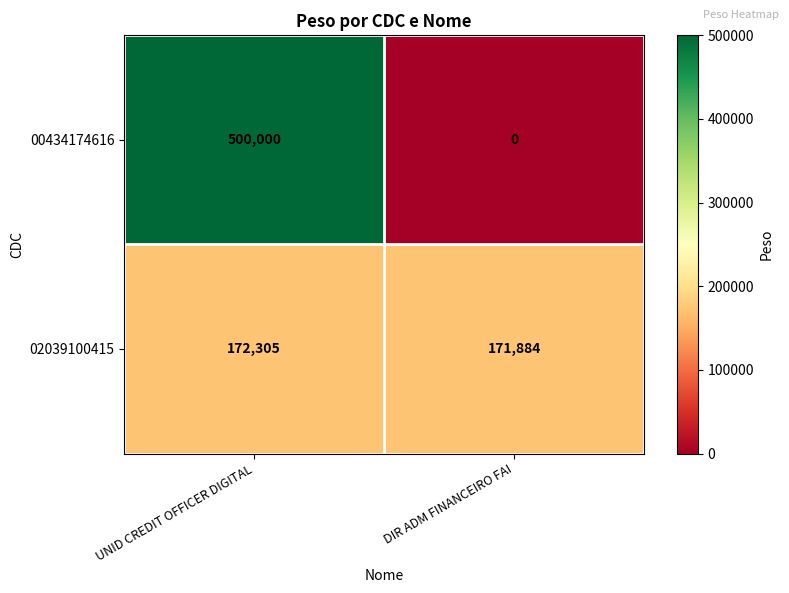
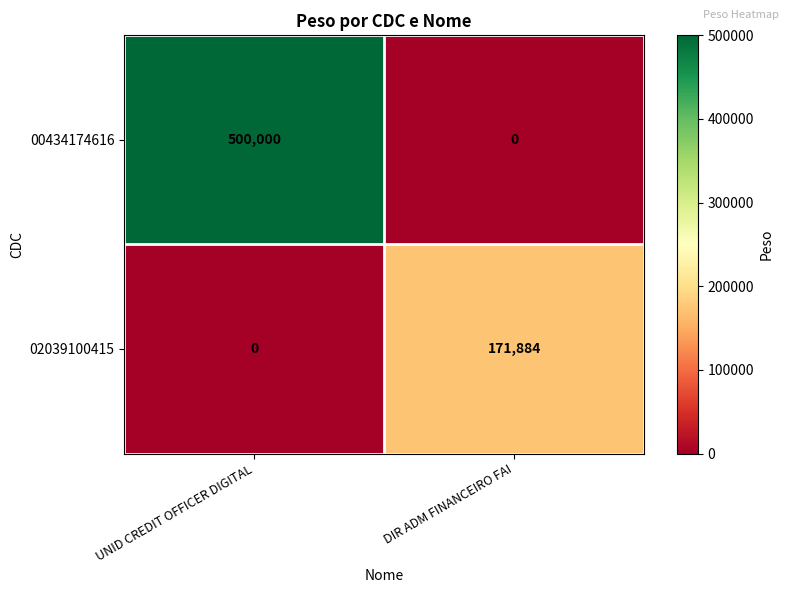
  {
    "00434174616": {
      "UNID CREDIT OFFICER DIGITAL": "500,000",
      "DIR ADM FINANCEIRO FAI": "0"
    },
    "02039100415": {
-     "UNID CREDIT OFFICER DIGITAL": "172,305",
+     "UNID CREDIT OFFICER DIGITAL": "0",
      "DIR ADM FINANCEIRO FAI": "171,884"
    }
  }
